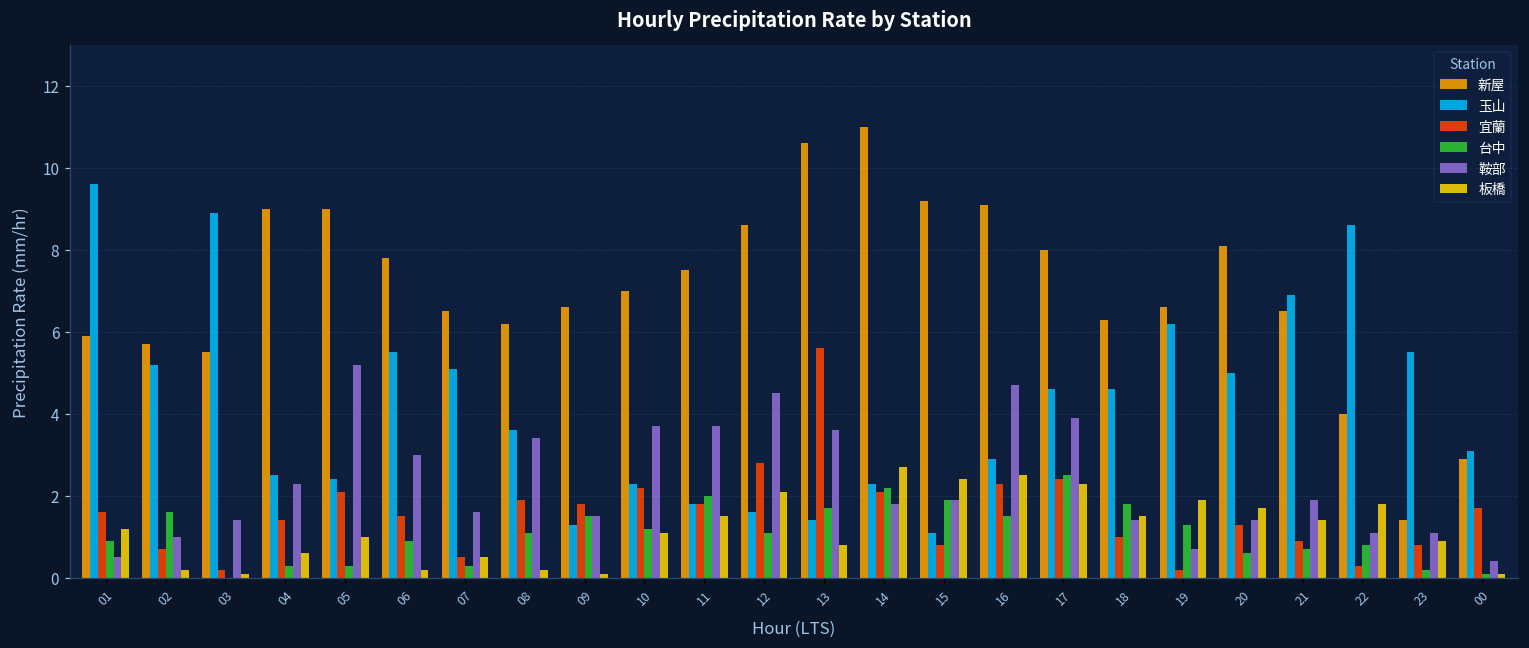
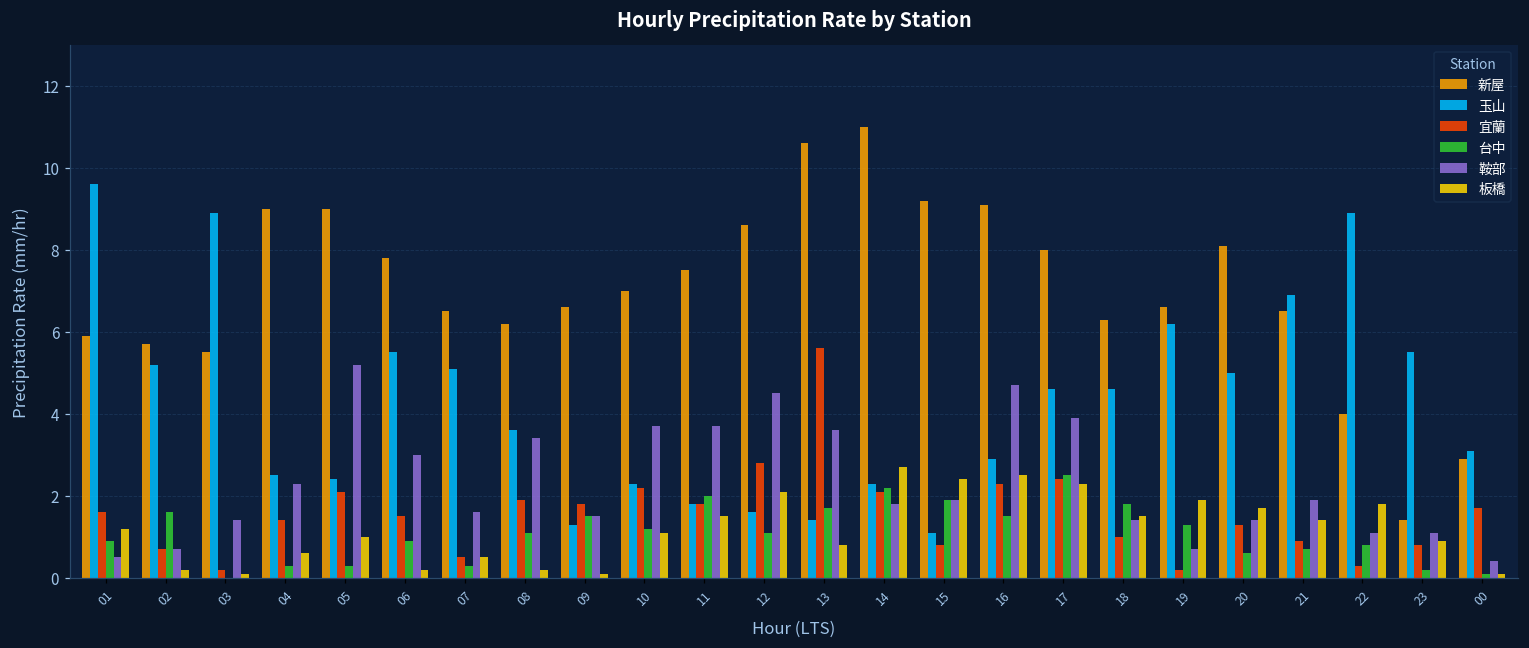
  {
    "玉山": {
      "01": 9.6,
      "02": 5.2,
      "03": 8.9,
      "04": 2.5,
      "05": 2.4,
      "06": 5.5,
      "07": 5.1,
      "08": 3.6,
      "09": 1.3,
      "10": 2.3,
      "11": 1.8,
      "12": 1.6,
      "13": 1.4,
      "14": 2.3,
      "15": 1.1,
      "16": 2.9,
      "17": 4.6,
      "18": 4.6,
      "19": 6.2,
      "20": 5.0,
      "21": 6.9,
-     "22": 8.6,
+     "22": 8.9,
      "23": 5.5,
      "00": 3.1
    },
    "宜蘭": {
      "01": 1.6,
      "02": 0.7,
      "03": 0.2,
      "04": 1.4,
      "05": 2.1,
      "06": 1.5,
      "07": 0.5,
      "08": 1.9,
      "09": 1.8,
      "10": 2.2,
      "11": 1.8,
      "12": 2.8,
      "13": 5.6,
      "14": 2.1,
      "15": 0.8,
      "16": 2.3,
      "17": 2.4,
      "18": 1.0,
      "19": 0.2,
      "20": 1.3,
      "21": 0.9,
      "22": 0.3,
      "23": 0.8,
      "00": 1.7
    },
    "台中": {
      "01": 0.9,
      "02": 1.6,
      "03": 0.0,
      "04": 0.3,
      "05": 0.3,
      "06": 0.9,
      "07": 0.3,
      "08": 1.1,
      "09": 1.5,
      "10": 1.2,
      "11": 2.0,
      "12": 1.1,
      "13": 1.7,
      "14": 2.2,
      "15": 1.9,
      "16": 1.5,
      "17": 2.5,
      "18": 1.8,
      "19": 1.3,
      "20": 0.6,
      "21": 0.7,
      "22": 0.8,
      "23": 0.2,
      "00": 0.1
    },
    "鞍部": {
      "01": 0.5,
-     "02": 1.0,
+     "02": 0.7,
      "03": 1.4,
      "04": 2.3,
      "05": 5.2,
      "06": 3.0,
      "07": 1.6,
      "08": 3.4,
      "09": 1.5,
      "10": 3.7,
      "11": 3.7,
      "12": 4.5,
      "13": 3.6,
      "14": 1.8,
      "15": 1.9,
      "16": 4.7,
      "17": 3.9,
      "18": 1.4,
      "19": 0.7,
      "20": 1.4,
      "21": 1.9,
      "22": 1.1,
      "23": 1.1,
      "00": 0.4
    }
  }
